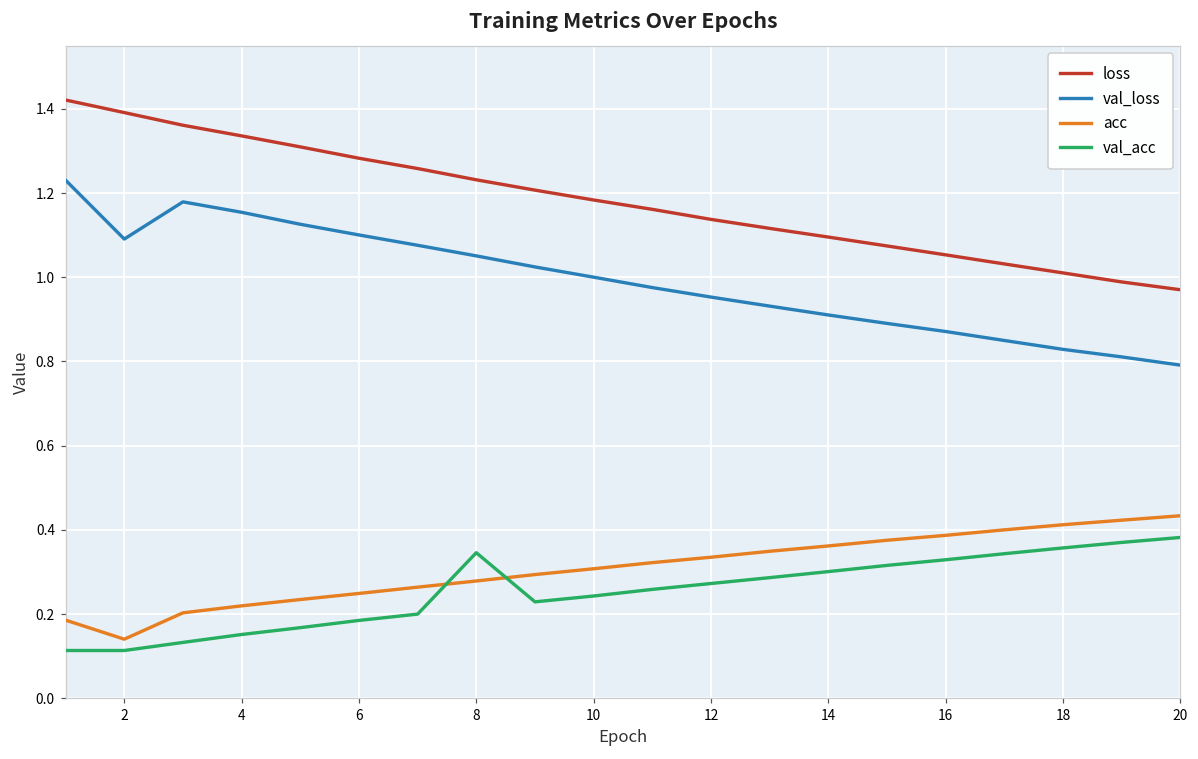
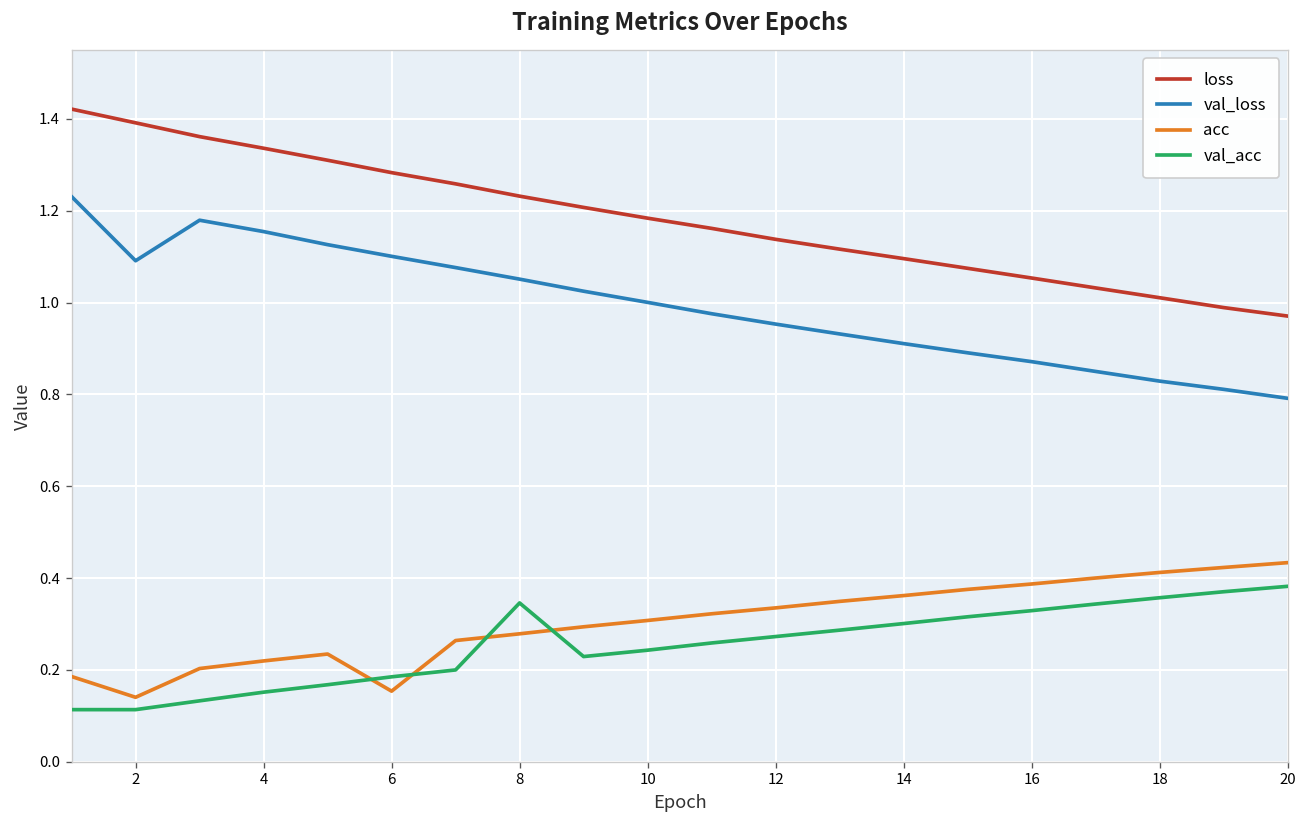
  {
    "loss": {
      "2": 1.39,
      "4": 1.34,
      "6": 1.28,
      "8": 1.23,
      "10": 1.18,
      "12": 1.14,
      "14": 1.10,
      "16": 1.05,
      "18": 1.01,
      "20": 0.97
    },
    "val_loss": {
      "2": 1.09,
      "4": 1.15,
      "6": 1.10,
      "8": 1.05,
      "10": 1.00,
      "12": 0.95,
      "14": 0.91,
      "16": 0.87,
      "18": 0.83,
      "20": 0.79
    },
    "acc": {
      "2": 0.14,
      "4": 0.22,
-     "6": 0.25,
+     "6": 0.15,
      "8": 0.28,
      "10": 0.31,
      "12": 0.33,
      "14": 0.36,
      "16": 0.39,
      "18": 0.41,
      "20": 0.43
    },
    "val_acc": {
      "2": 0.11,
      "4": 0.15,
      "6": 0.18,
      "8": 0.35,
      "10": 0.24,
      "12": 0.27,
      "14": 0.30,
      "16": 0.33,
      "18": 0.36,
      "20": 0.38
    }
  }
